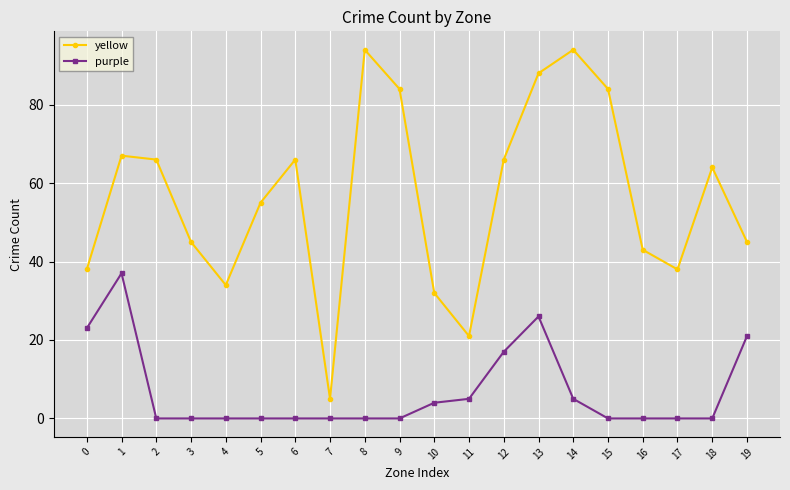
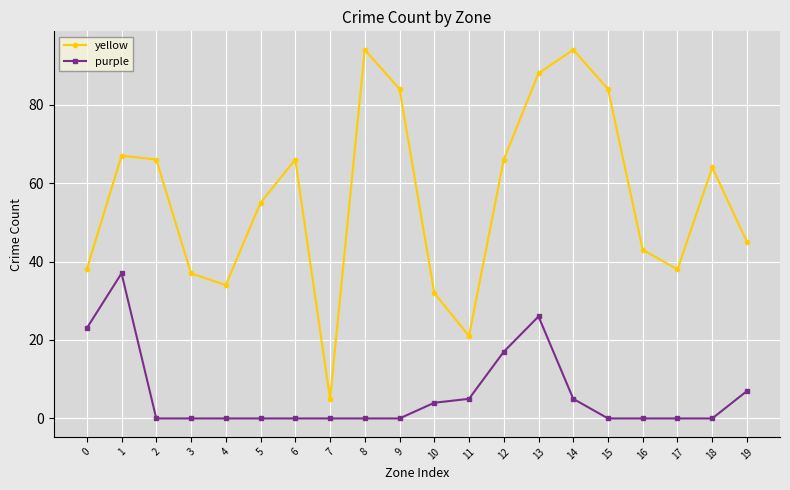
  {
    "yellow": {
      "0": 38,
      "1": 67,
      "2": 66,
-     "3": 45,
+     "3": 37,
      "4": 34,
      "5": 55,
      "6": 66,
      "7": 5,
      "8": 94,
      "9": 84,
      "10": 32,
      "11": 21,
      "12": 66,
      "13": 88,
      "14": 94,
      "15": 84,
      "16": 43,
      "17": 38,
      "18": 64,
      "19": 45
    },
    "purple": {
      "0": 23,
      "1": 37,
      "2": 0,
      "3": 0,
      "4": 0,
      "5": 0,
      "6": 0,
      "7": 0,
      "8": 0,
      "9": 0,
      "10": 4,
      "11": 5,
      "12": 17,
      "13": 26,
      "14": 5,
      "15": 0,
      "16": 0,
      "17": 0,
      "18": 0,
-     "19": 21
+     "19": 7
    }
  }
